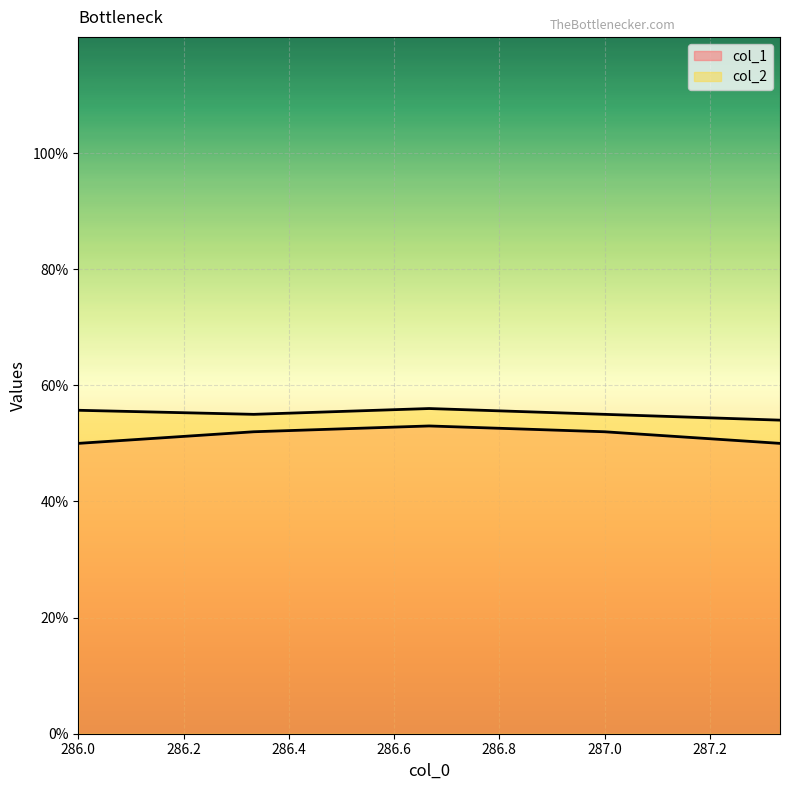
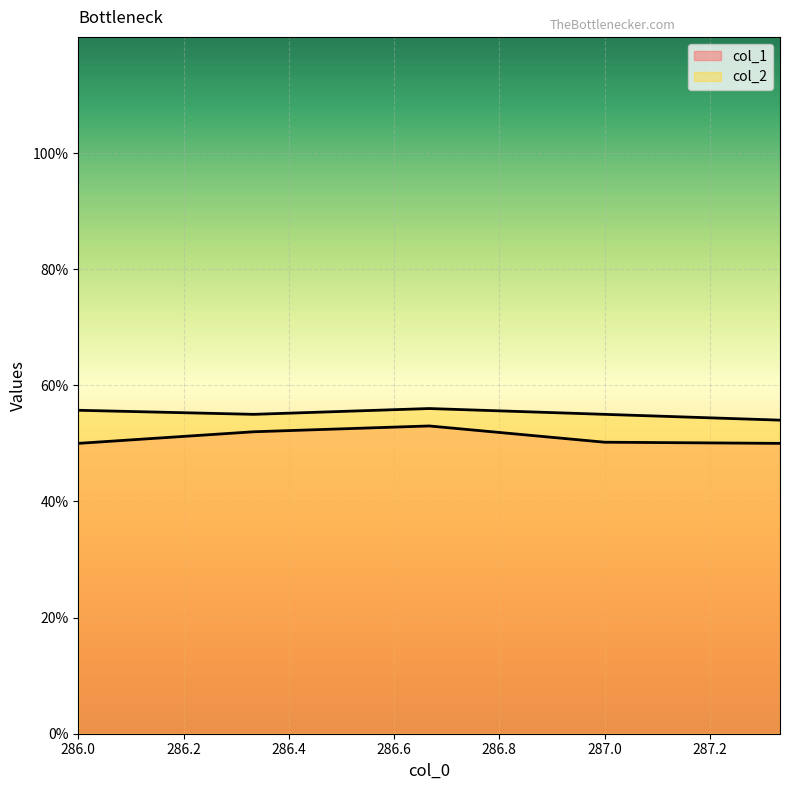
  {
    "col_1": {
      "286.0": "50%",
-     "287.0": "52%"
+     "287.0": "50%"
    },
    "col_2": {
      "286.0": "56%",
      "287.0": "55%"
    }
  }
